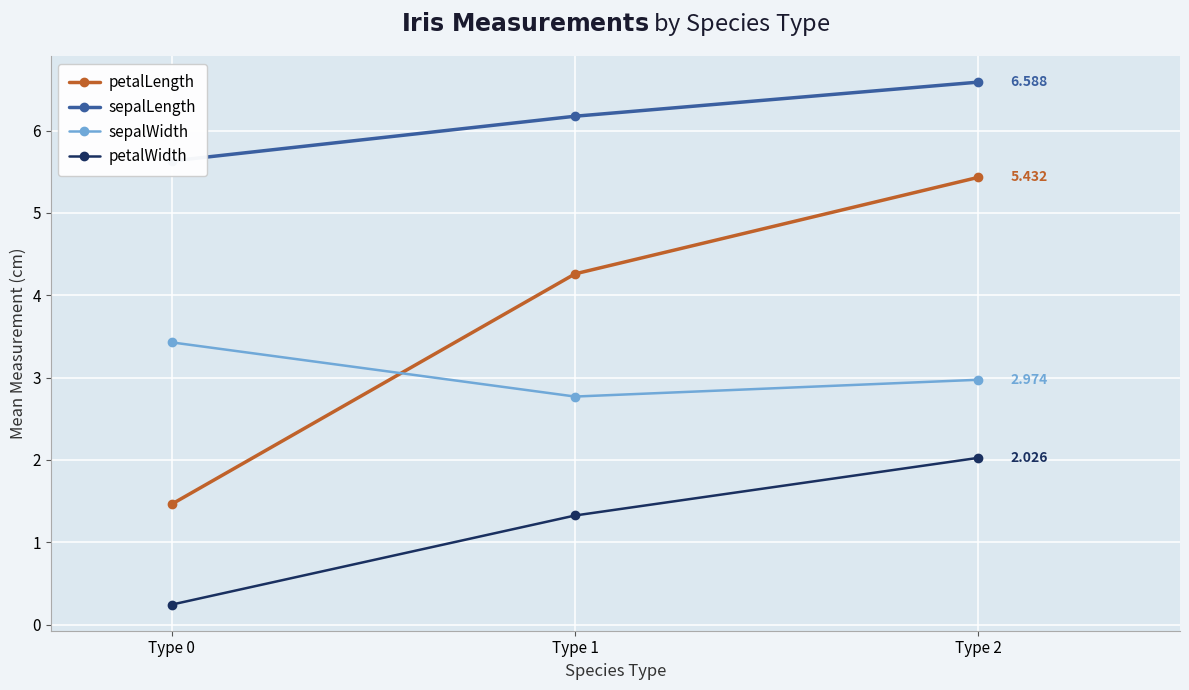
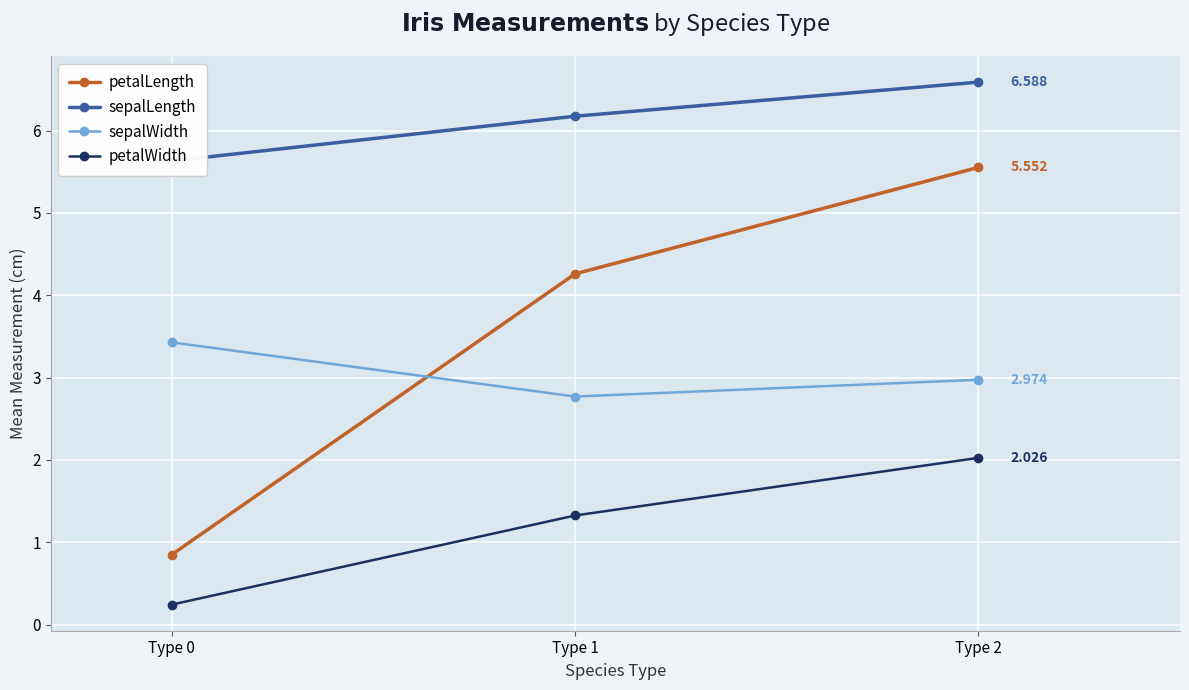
  {
    "petalLength": {
-     "Type 0": 1.5,
-     "Type 2": 5.432
+     "Type 0": 0.9,
+     "Type 2": 5.552
    },
    "sepalLength": {
      "Type 1": 6.2,
      "Type 2": 6.6
    },
    "sepalWidth": {
      "Type 0": 3.4,
      "Type 1": 2.8,
      "Type 2": 3.0
    },
    "petalWidth": {
      "Type 0": 0.2,
      "Type 1": 1.3,
      "Type 2": 2.0
    }
  }
